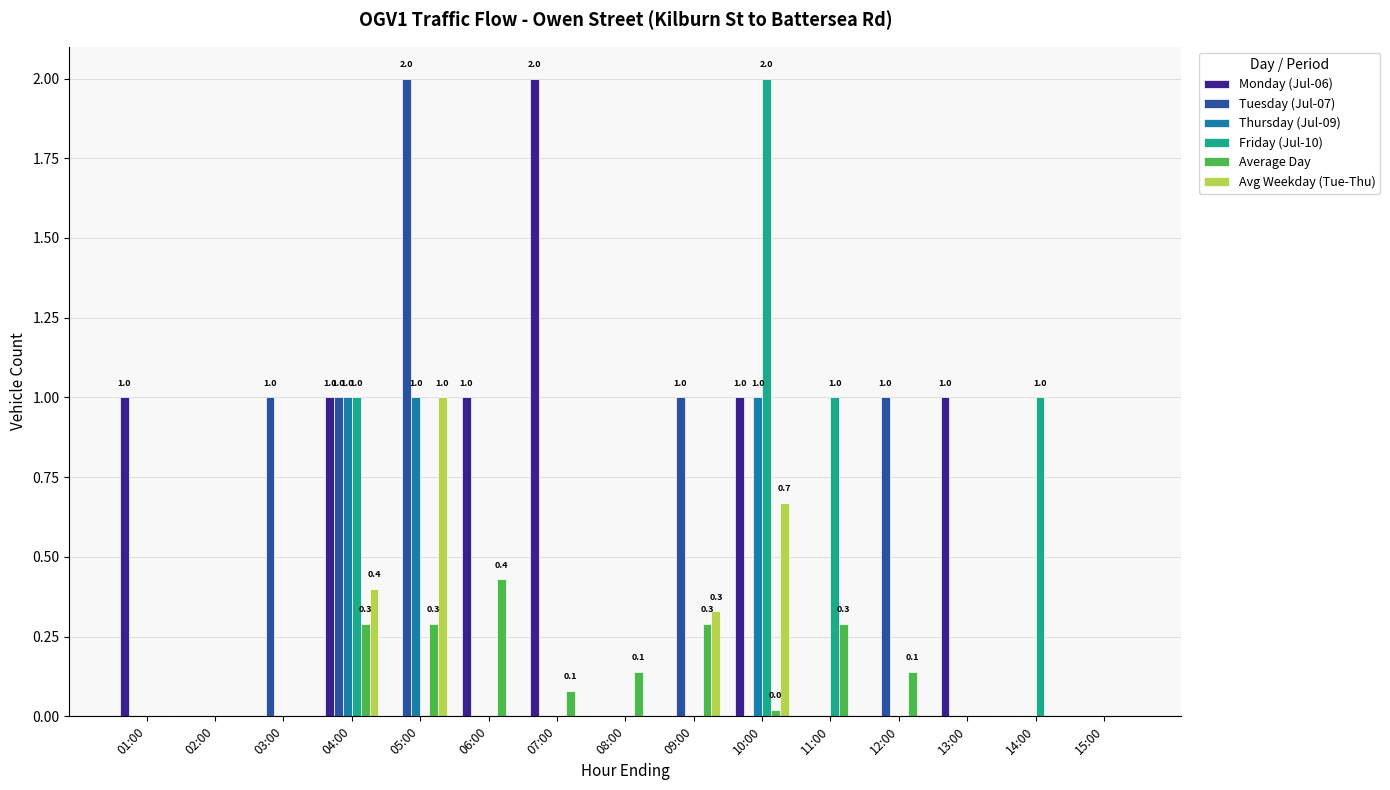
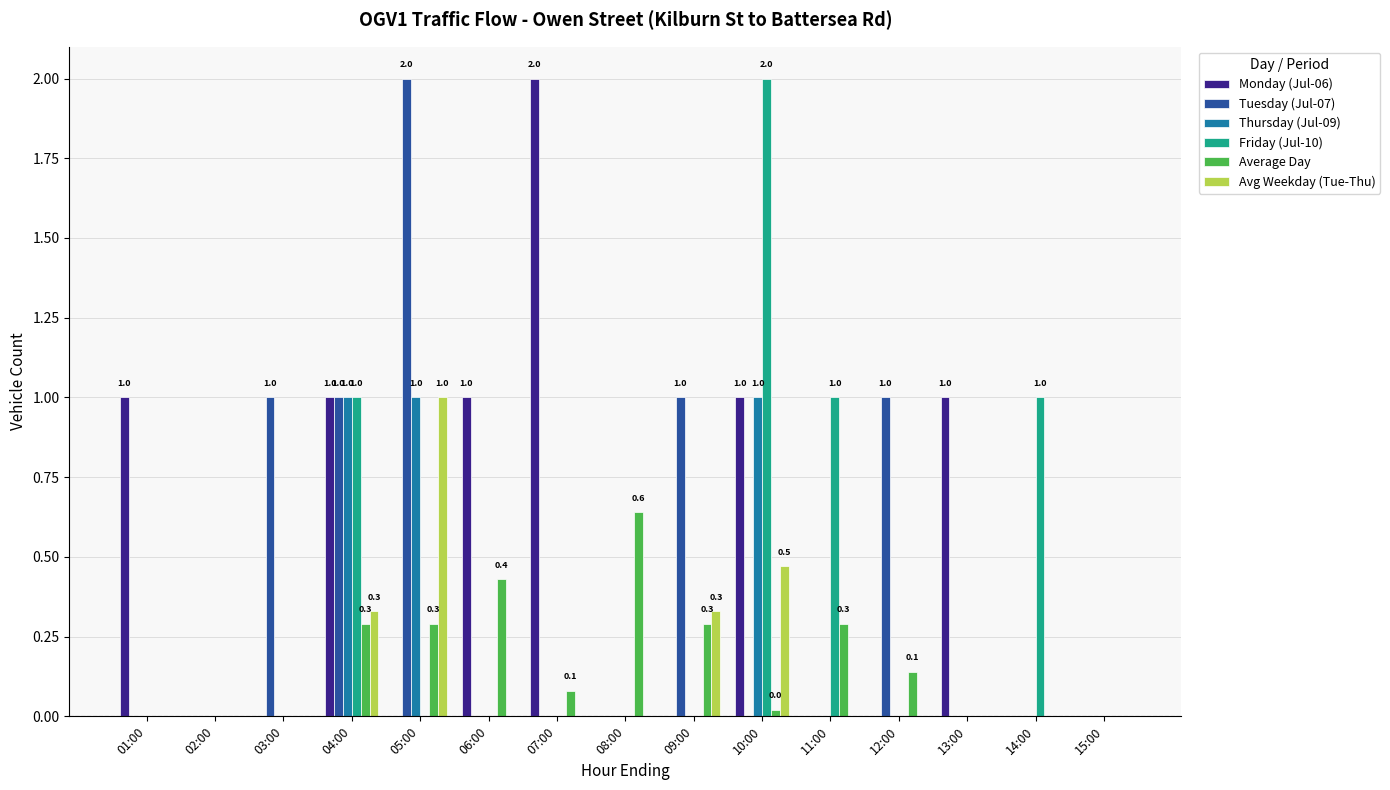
  {
    "Average Day": {
      "04:00": 0.3,
      "05:00": 0.3,
      "06:00": 0.4,
      "07:00": 0.1,
-     "08:00": 0.1,
+     "08:00": 0.6,
      "10:00": 0.0,
      "11:00": 0.3,
      "12:00": 0.1
    },
    "Avg Weekday (Tue-Thu)": {
-     "04:00": 0.4,
+     "04:00": 0.3,
      "05:00": 1.0,
      "09:00": 0.3,
-     "10:00": 0.7
+     "10:00": 0.5
    }
  }
